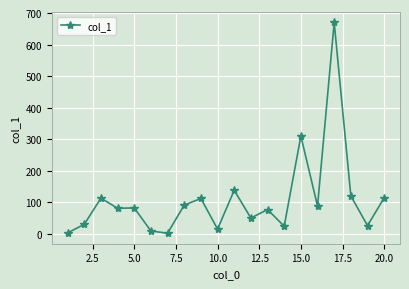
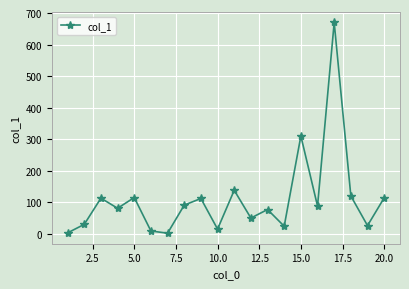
  {
-   "5.0": 80,
+   "5.0": 120,
    "10.0": 20,
    "15.0": 310,
    "20.0": 110
  }
